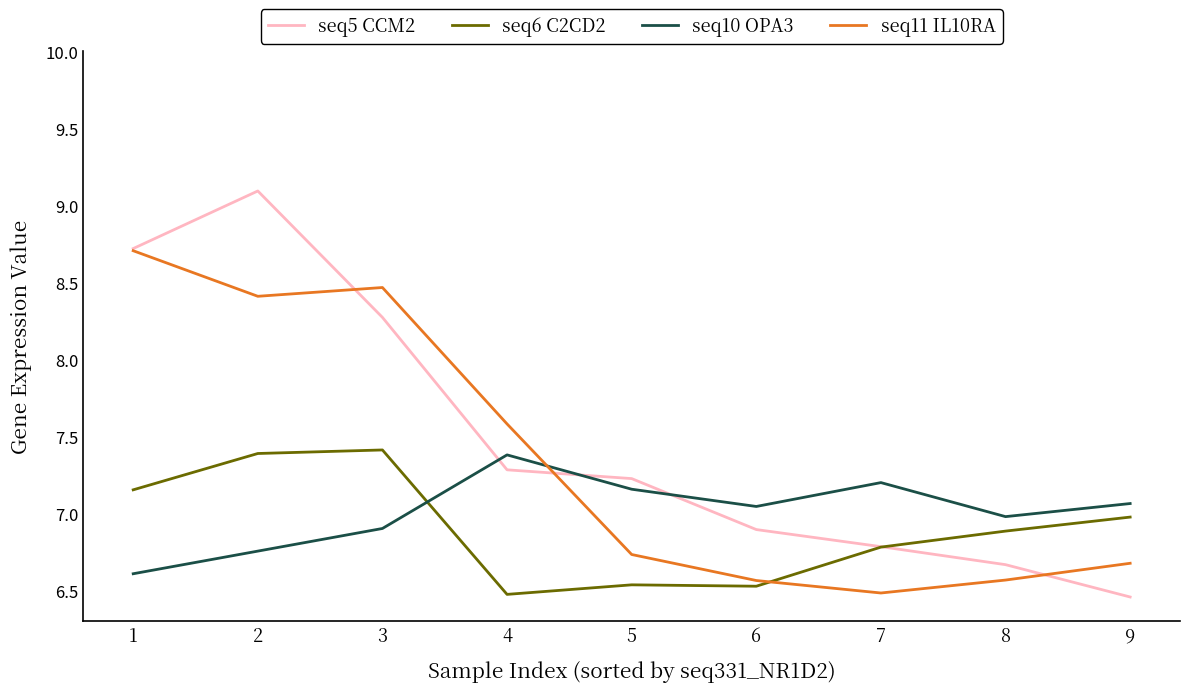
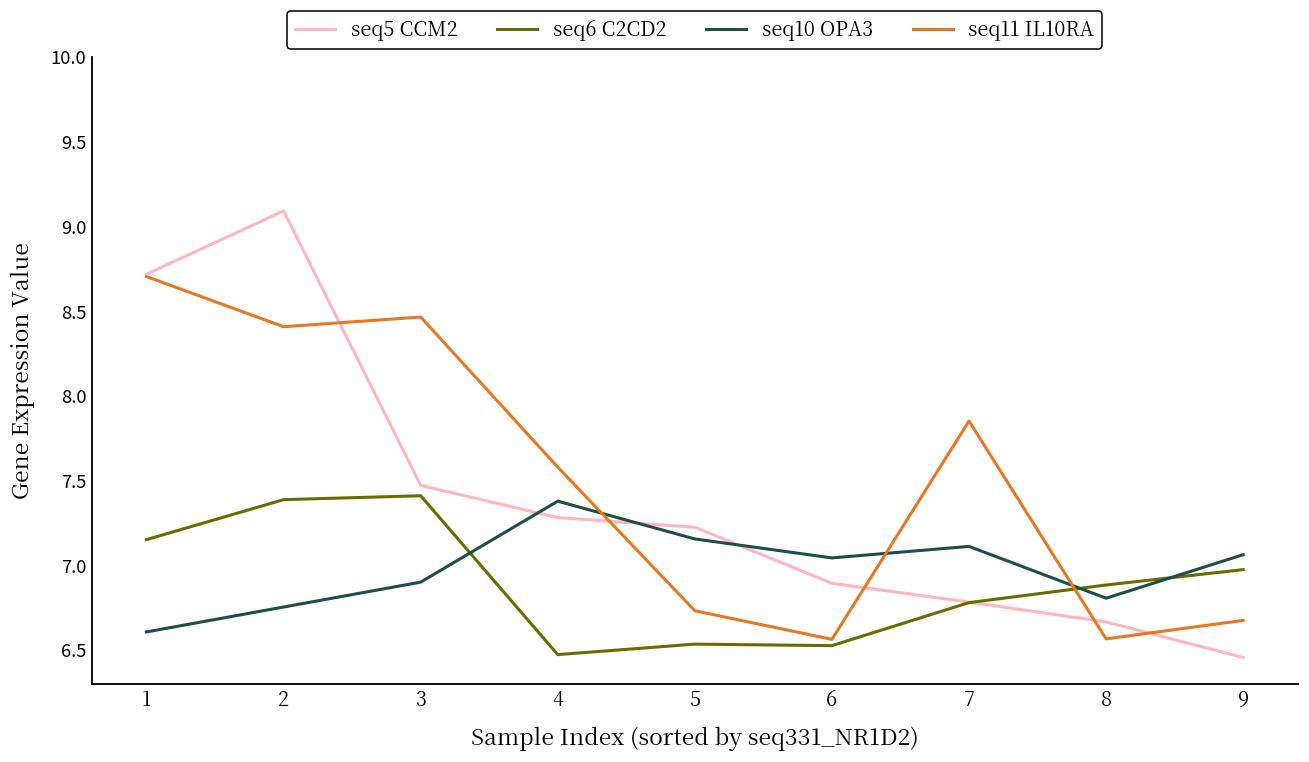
  {
    "seq5 CCM2": {
      "2": 9.09,
-     "3": 8.27,
+     "3": 7.47,
      "4": 7.28,
      "5": 7.23,
      "6": 6.90,
      "8": 6.67,
      "9": 6.46
    },
    "seq6 C2CD2": {
      "1": 7.15,
      "2": 7.39,
      "3": 7.41,
      "4": 6.47,
      "5": 6.54,
      "6": 6.53,
      "8": 6.89,
      "9": 6.98
    },
    "seq10 OPA3": {
      "1": 6.61,
      "2": 6.76,
      "3": 6.90,
      "4": 7.38,
      "5": 7.16,
      "6": 7.05,
-     "7": 7.20,
-     "8": 6.98,
+     "7": 7.11,
+     "8": 6.81,
      "9": 7.06
    },
    "seq11 IL10RA": {
      "2": 8.41,
      "3": 8.47,
      "4": 7.58,
      "5": 6.73,
      "6": 6.56,
-     "7": 6.48,
+     "7": 7.85,
      "8": 6.57,
      "9": 6.68
    }
  }
